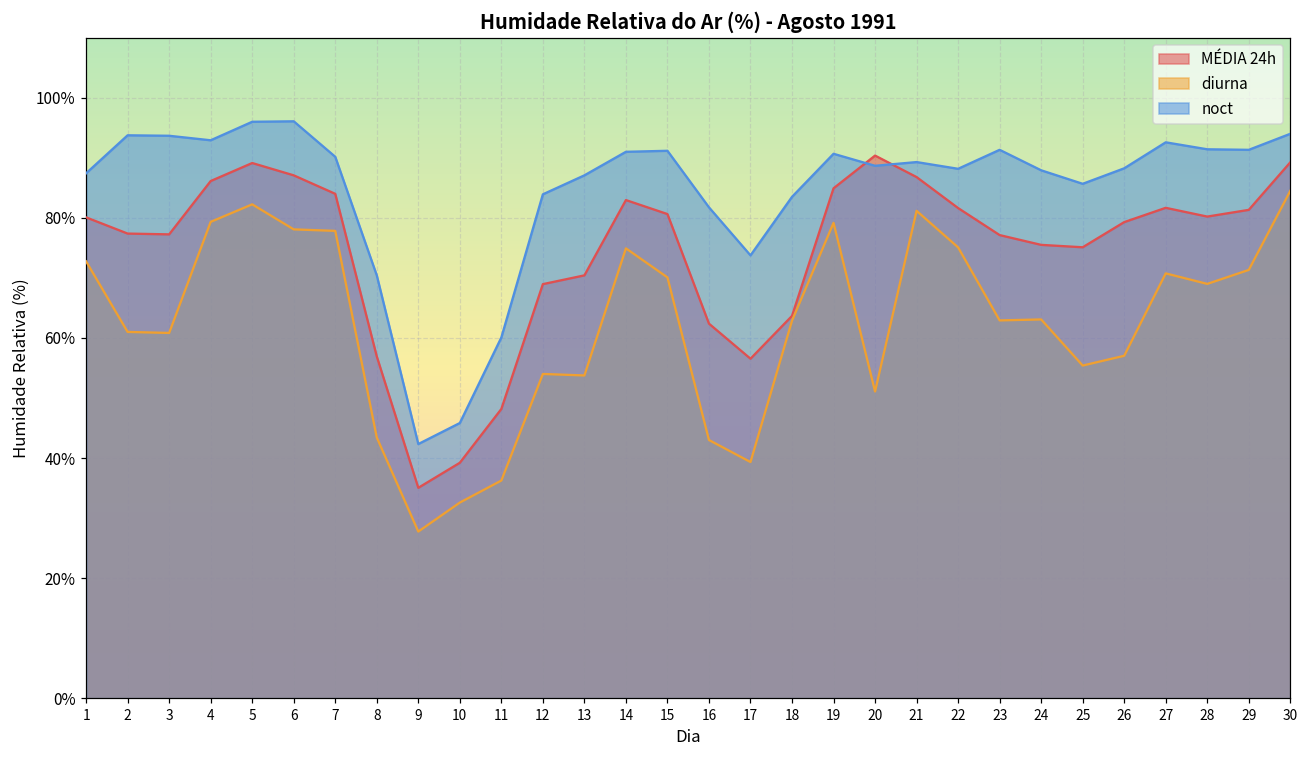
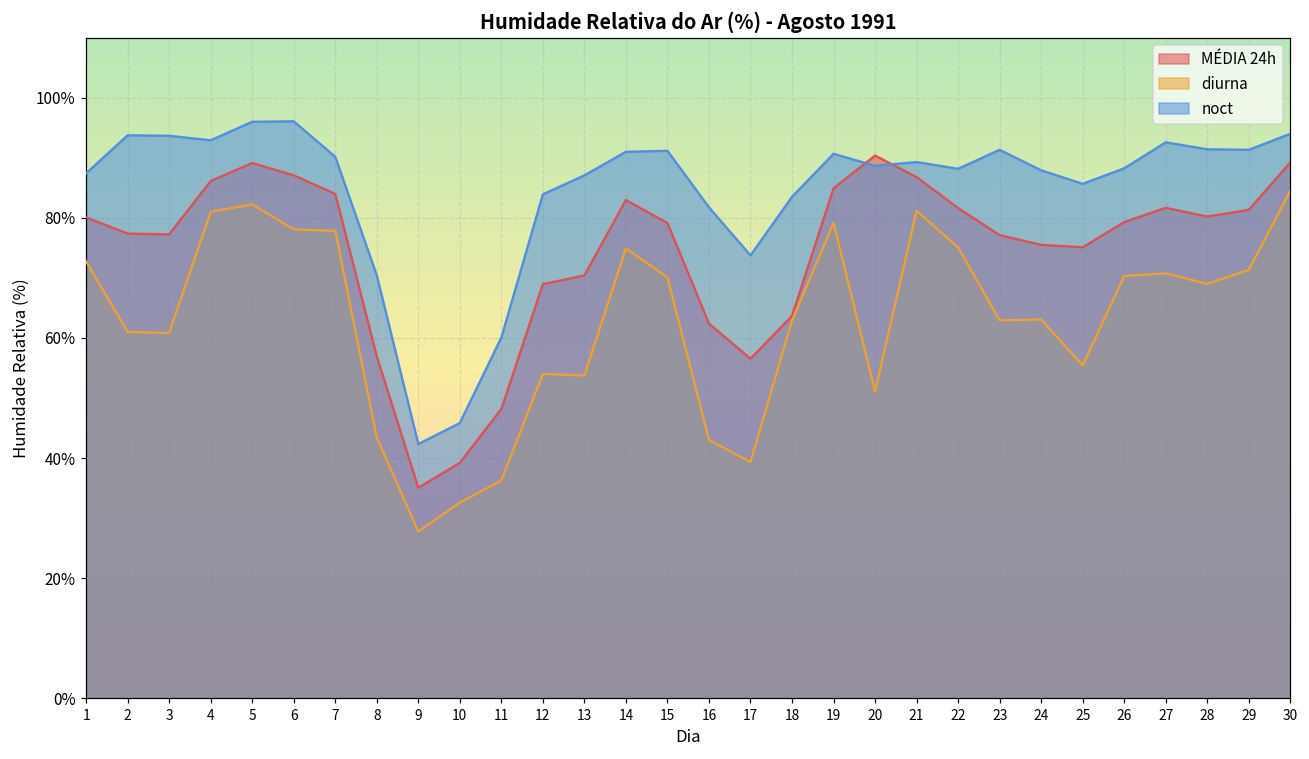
  {
    "MÉDIA 24h": {
      "1": "80%",
      "2": "77%",
      "3": "77%",
      "4": "86%",
      "5": "89%",
      "6": "87%",
      "7": "84%",
      "8": "57%",
      "9": "35%",
      "10": "39%",
      "11": "48%",
      "12": "69%",
      "13": "70%",
      "14": "83%",
-     "15": "81%",
+     "15": "79%",
      "16": "62%",
      "17": "57%",
      "18": "64%",
      "19": "85%",
      "20": "90%",
      "21": "87%",
      "22": "82%",
      "23": "77%",
      "24": "76%",
      "25": "75%",
      "26": "79%",
      "27": "82%",
      "28": "80%",
      "29": "81%",
      "30": "89%"
    },
    "diurna": {
      "1": "73%",
      "2": "61%",
      "3": "61%",
-     "4": "79%",
+     "4": "81%",
      "5": "82%",
      "6": "78%",
      "7": "78%",
      "8": "43%",
      "9": "28%",
      "10": "33%",
      "11": "36%",
      "12": "54%",
      "13": "54%",
      "14": "75%",
      "15": "70%",
      "16": "43%",
      "17": "39%",
      "18": "63%",
      "19": "79%",
      "20": "51%",
      "21": "81%",
      "22": "75%",
      "23": "63%",
      "24": "63%",
      "25": "55%",
-     "26": "57%",
+     "26": "70%",
      "27": "71%",
      "28": "69%",
      "29": "71%",
      "30": "85%"
    },
    "noct": {
      "1": "87%",
      "2": "94%",
      "3": "94%",
      "4": "93%",
      "5": "96%",
      "6": "96%",
      "7": "90%",
      "8": "70%",
      "9": "42%",
      "10": "46%",
      "11": "60%",
      "12": "84%",
      "13": "87%",
      "14": "91%",
      "15": "91%",
      "16": "82%",
      "17": "74%",
      "18": "84%",
      "19": "91%",
      "20": "89%",
      "21": "89%",
      "22": "88%",
      "23": "91%",
      "24": "88%",
      "25": "86%",
      "26": "88%",
      "27": "93%",
      "28": "91%",
      "29": "91%",
      "30": "94%"
    }
  }
